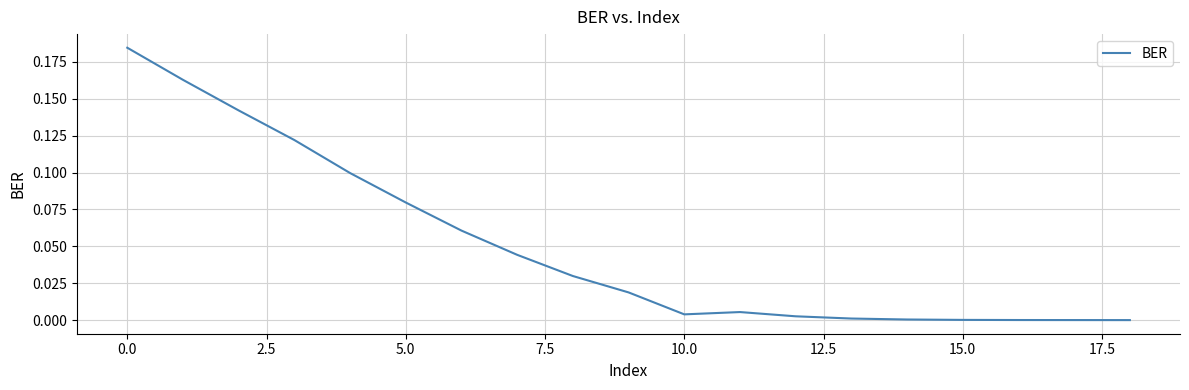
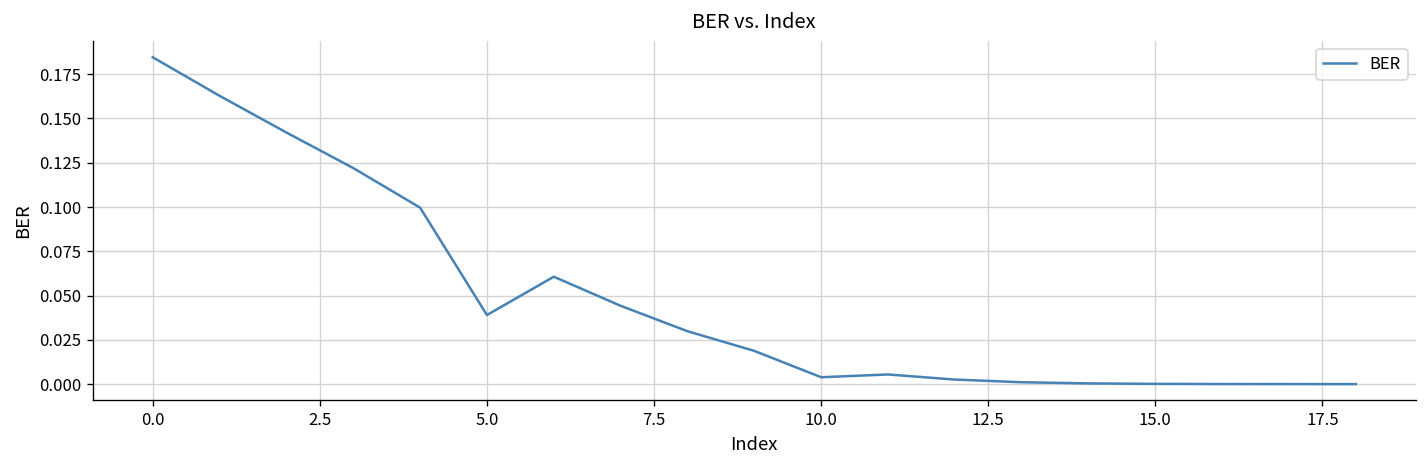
  {
    "0.0": 0.185,
-   "5.0": 0.080,
+   "5.0": 0.039,
    "10.0": 0.004,
    "15.0": 0.000
  }
